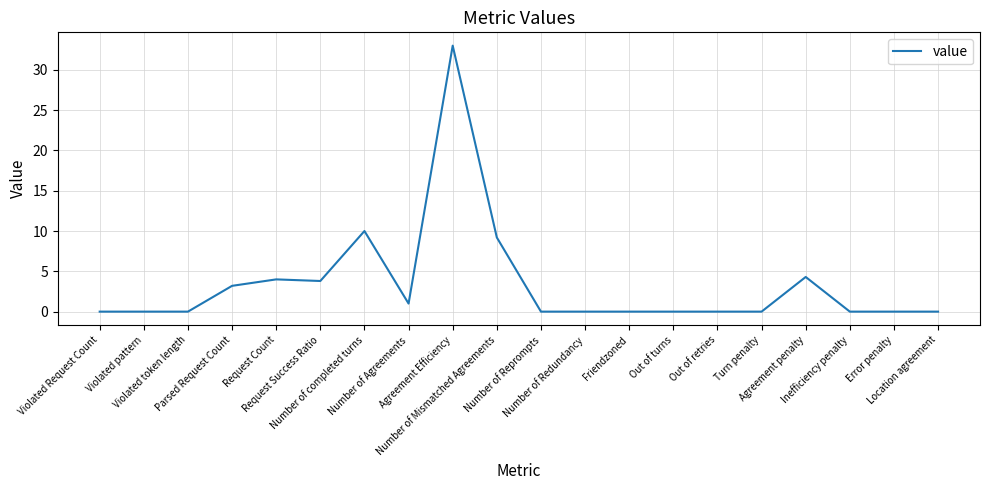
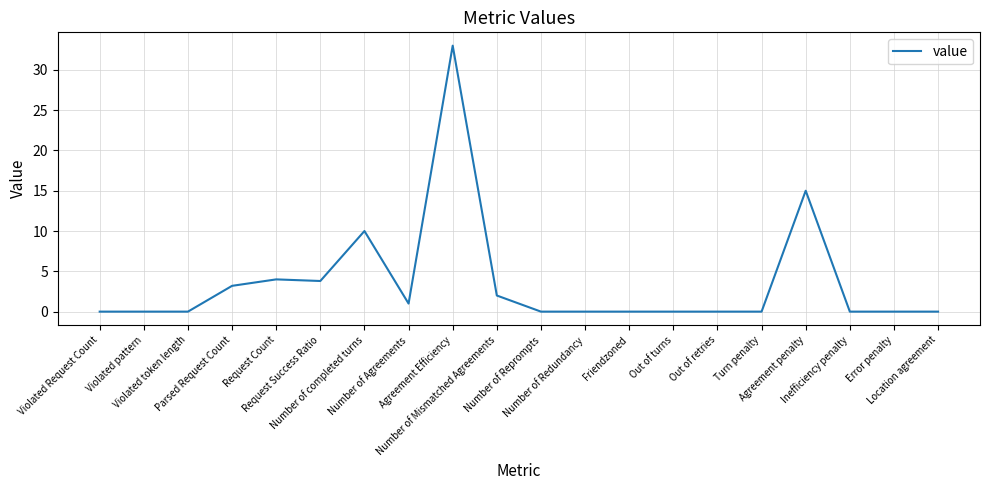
  {
    "Violated Request Count": 0,
    "Violated pattern": 0,
    "Violated token length": 0,
    "Parsed Request Count": 3,
    "Request Count": 4,
    "Request Success Ratio": 4,
    "Number of completed turns": 10,
    "Number of Agreements": 1,
    "Agreement Efficiency": 33,
-   "Number of Mismatched Agreements": 9,
+   "Number of Mismatched Agreements": 2,
    "Number of Reprompts": 0,
    "Number of Redundancy": 0,
    "Friendzoned": 0,
    "Out of turns": 0,
    "Out of retries": 0,
    "Turn penalty": 0,
-   "Agreement penalty": 4,
+   "Agreement penalty": 15,
    "Inefficiency penalty": 0,
    "Error penalty": 0,
    "Location agreement": 0
  }
